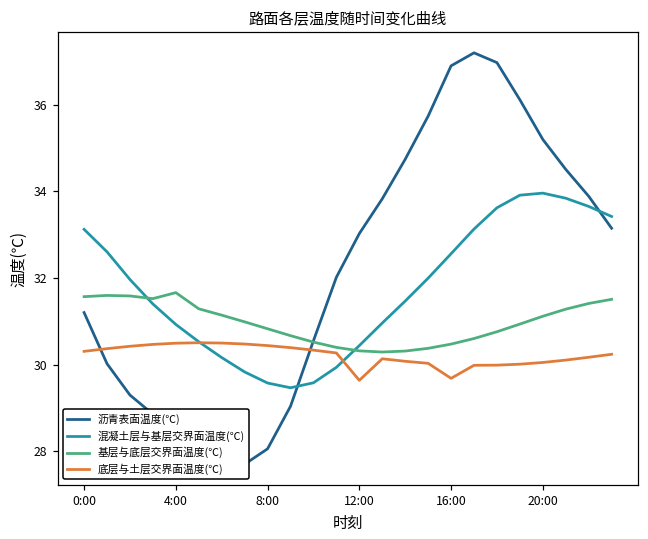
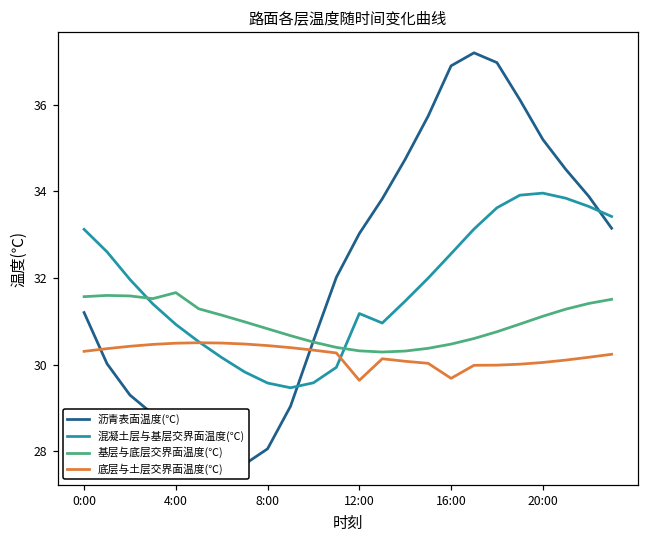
  {
    "沥青表面温度(℃)": {
      "0:00": 31.2,
      "8:00": 28.1,
      "12:00": 33.0,
      "16:00": 36.9,
      "20:00": 35.2
    },
    "混凝土层与基层交界面温度(℃)": {
      "0:00": 33.1,
      "4:00": 30.9,
      "8:00": 29.6,
-     "12:00": 30.4,
+     "12:00": 31.2,
      "16:00": 32.6,
      "20:00": 34.0
    },
    "基层与底层交界面温度(℃)": {
      "0:00": 31.6,
      "4:00": 31.7,
      "8:00": 30.8,
      "12:00": 30.3,
      "16:00": 30.5,
      "20:00": 31.1
    },
    "底层与土层交界面温度(℃)": {
      "0:00": 30.3,
      "4:00": 30.5,
      "8:00": 30.4,
      "12:00": 29.6,
      "16:00": 29.7,
      "20:00": 30.0
    }
  }
